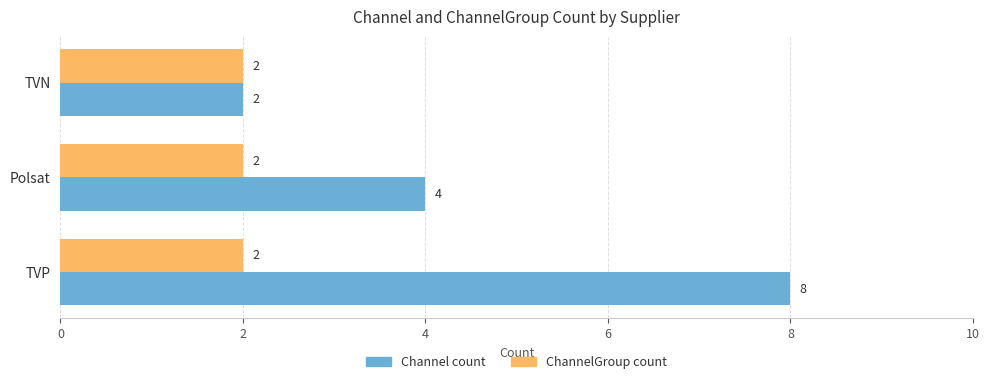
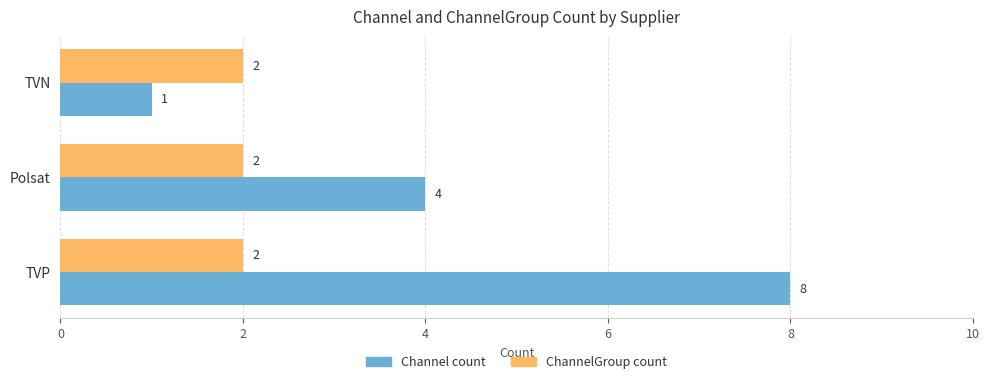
  {
    "Channel count": {
-     "TVN": 2,
+     "TVN": 1,
      "Polsat": 4,
      "TVP": 8
    },
    "ChannelGroup count": {
      "TVN": 2,
      "Polsat": 2,
      "TVP": 2
    }
  }
